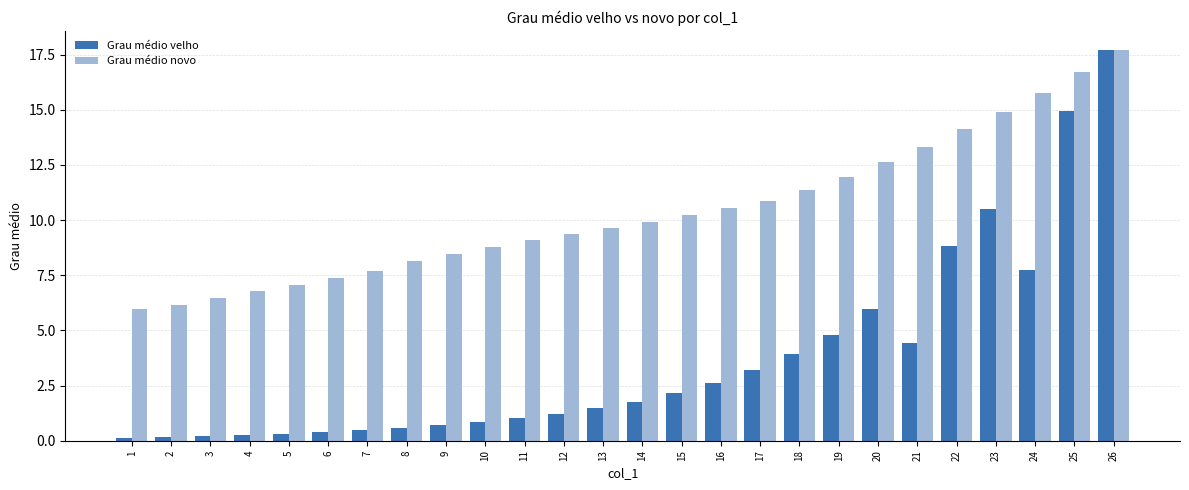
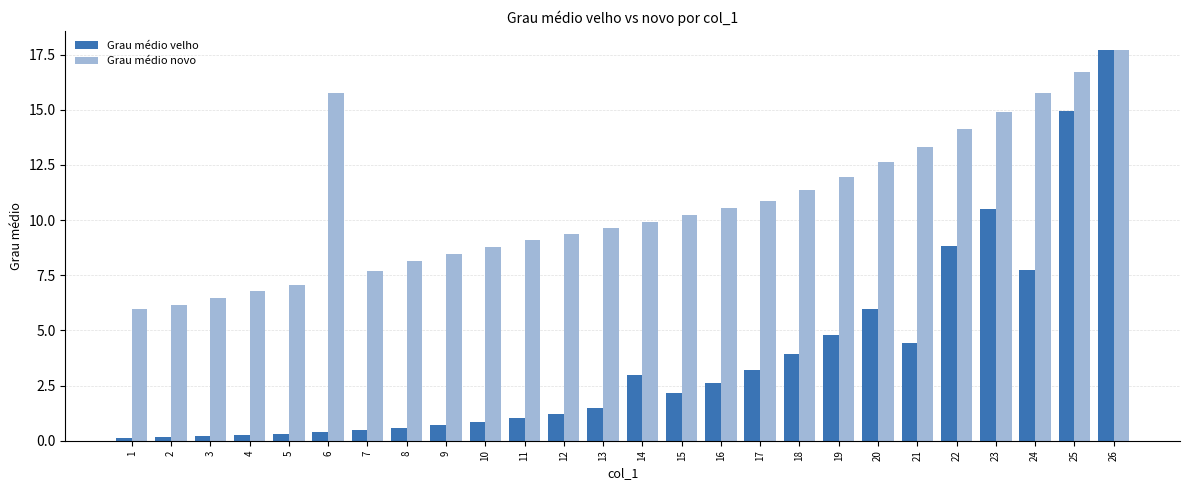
  {
    "Grau médio velho": {
      "1": 0.1,
      "2": 0.2,
      "3": 0.2,
      "4": 0.3,
      "5": 0.3,
      "6": 0.4,
      "7": 0.5,
      "8": 0.6,
      "9": 0.7,
      "10": 0.9,
      "11": 1.0,
      "12": 1.2,
      "13": 1.5,
-     "14": 1.8,
+     "14": 3.0,
      "15": 2.2,
      "16": 2.6,
      "17": 3.2,
      "18": 3.9,
      "19": 4.8,
      "20": 6.0,
      "21": 4.4,
      "22": 8.8,
      "23": 10.5,
      "24": 7.7,
      "25": 15.0,
      "26": 17.7
    },
    "Grau médio novo": {
      "1": 6.0,
      "2": 6.2,
      "3": 6.5,
      "4": 6.8,
      "5": 7.1,
-     "6": 7.4,
+     "6": 15.8,
      "7": 7.7,
      "8": 8.2,
      "9": 8.4,
      "10": 8.8,
      "11": 9.1,
      "12": 9.4,
      "13": 9.7,
      "14": 9.9,
      "15": 10.3,
      "16": 10.5,
      "17": 10.8,
      "18": 11.4,
      "19": 12.0,
      "20": 12.7,
      "21": 13.3,
      "22": 14.1,
      "23": 14.9,
      "24": 15.8,
      "25": 16.7,
      "26": 17.7
    }
  }
